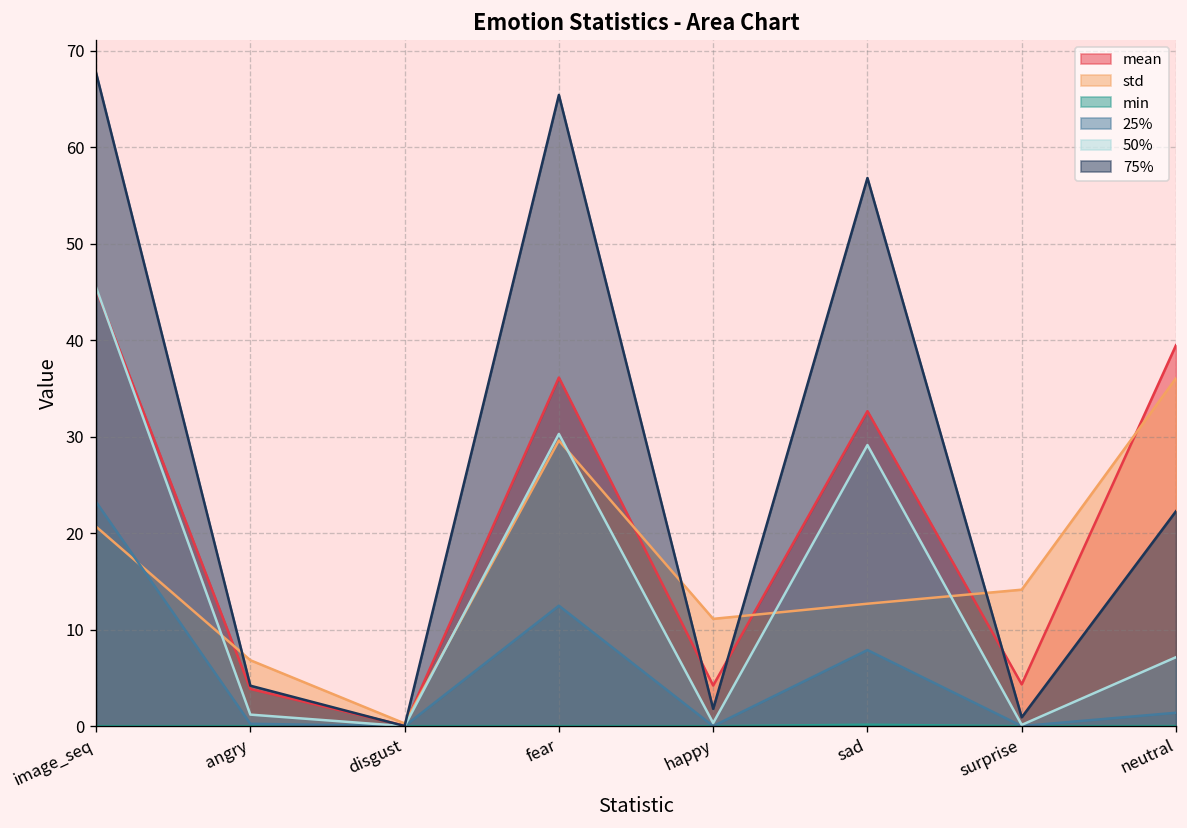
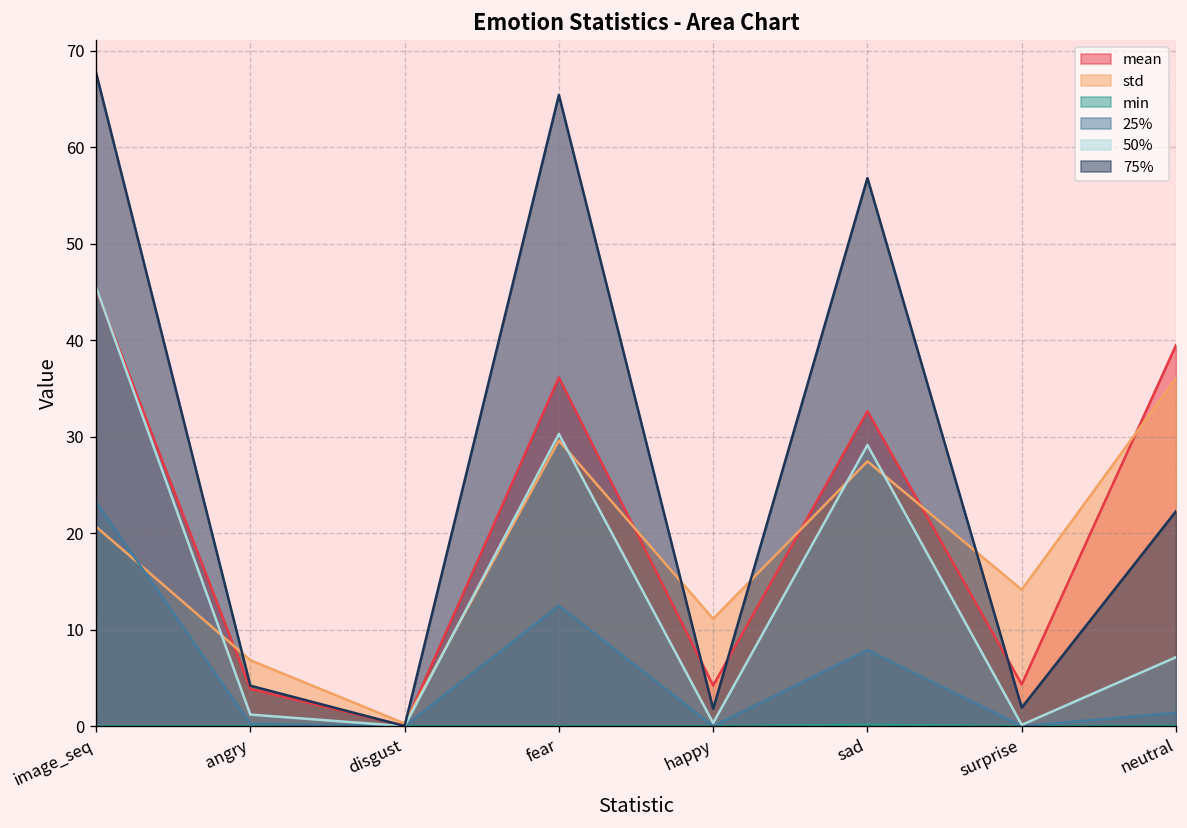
  {
    "mean": {
      "angry": 4,
      "fear": 36,
      "happy": 4,
      "sad": 33,
      "surprise": 4,
      "neutral": 39
    },
    "std": {
      "image_seq": 21,
      "angry": 7,
      "fear": 30,
      "happy": 11,
-     "sad": 13,
+     "sad": 27,
      "surprise": 14,
      "neutral": 36
    },
    "50%": {
      "angry": 1,
      "fear": 30,
      "happy": 0,
      "sad": 29,
      "neutral": 7
    },
    "75%": {
      "image_seq": 68,
      "angry": 4,
      "fear": 65,
      "happy": 2,
      "sad": 57,
-     "surprise": 1,
+     "surprise": 2,
      "neutral": 22
    }
  }
